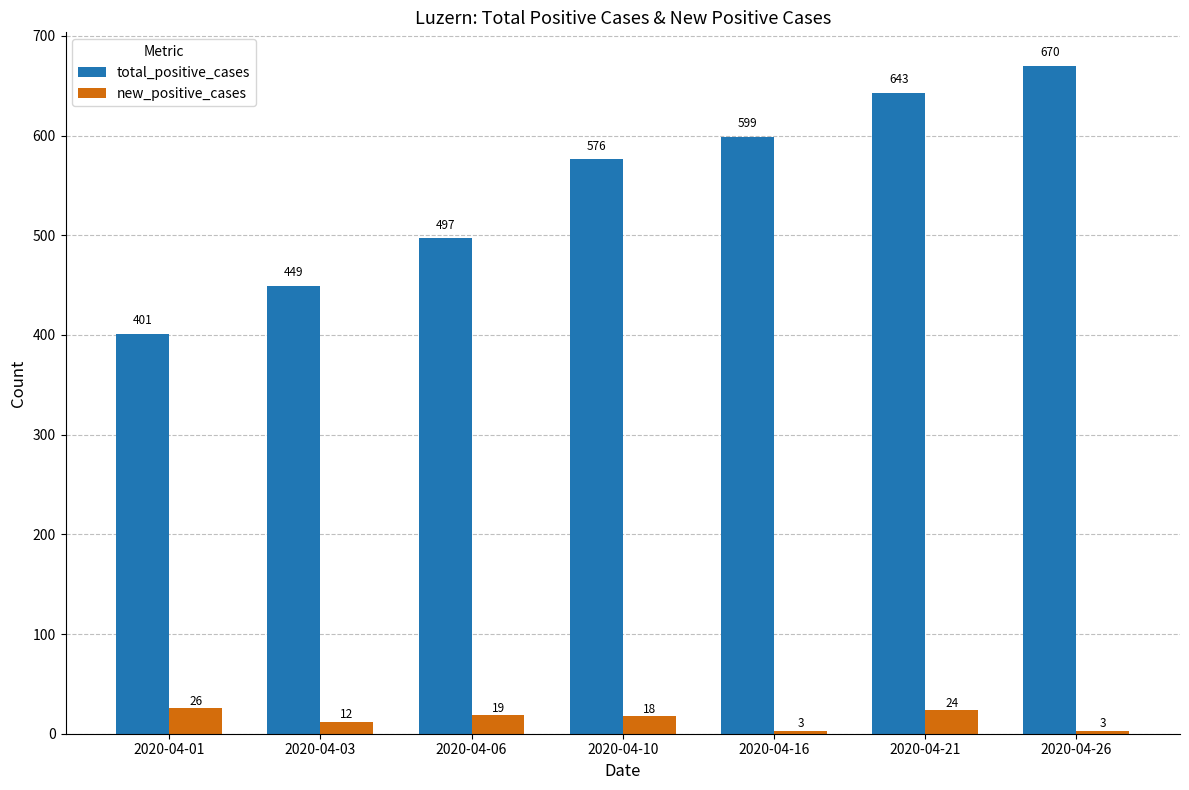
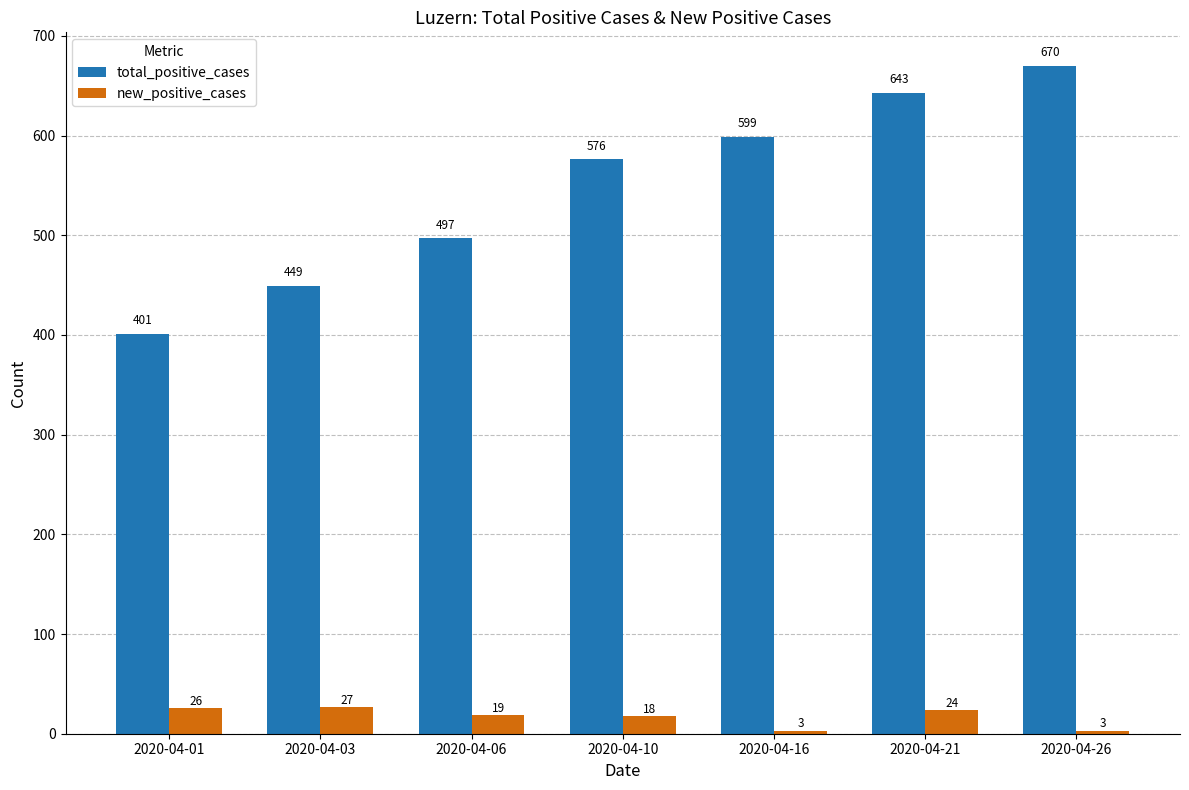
  {
    "total_positive_cases": {
      "2020-04-01": 401,
      "2020-04-03": 449,
      "2020-04-06": 497,
      "2020-04-10": 576,
      "2020-04-16": 599,
      "2020-04-21": 643,
      "2020-04-26": 670
    },
    "new_positive_cases": {
      "2020-04-01": 26,
-     "2020-04-03": 12,
+     "2020-04-03": 27,
      "2020-04-06": 19,
      "2020-04-10": 18,
      "2020-04-16": 3,
      "2020-04-21": 24,
      "2020-04-26": 3
    }
  }
